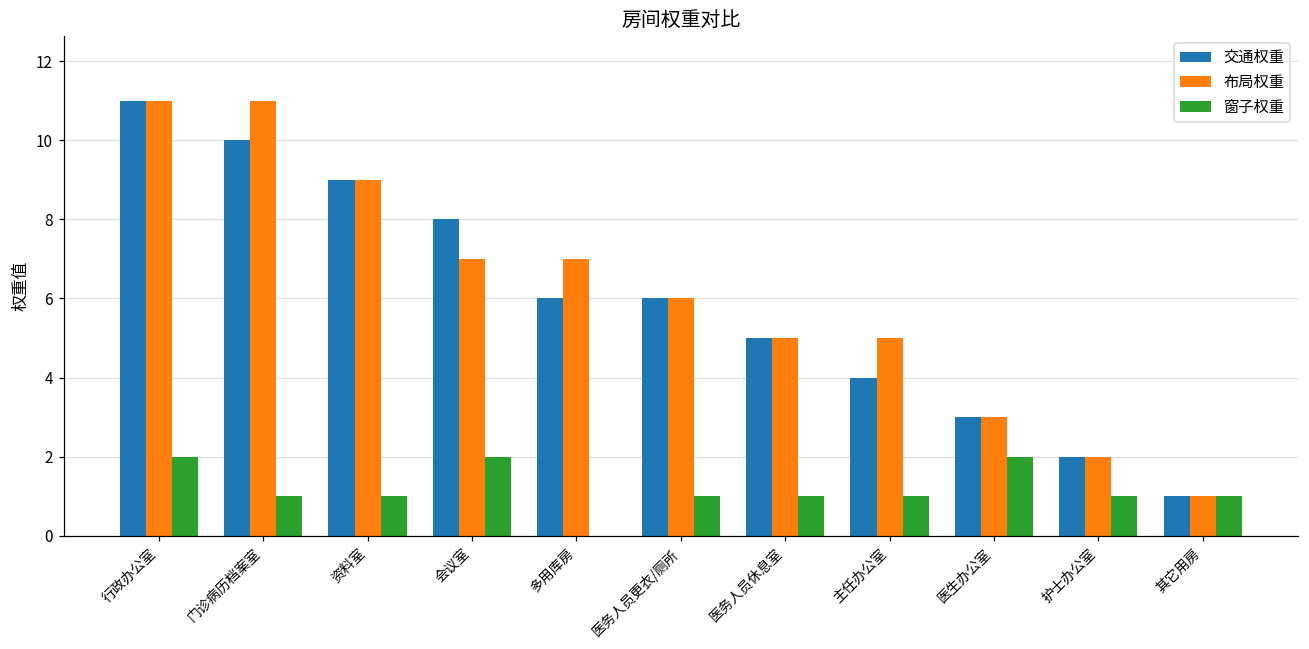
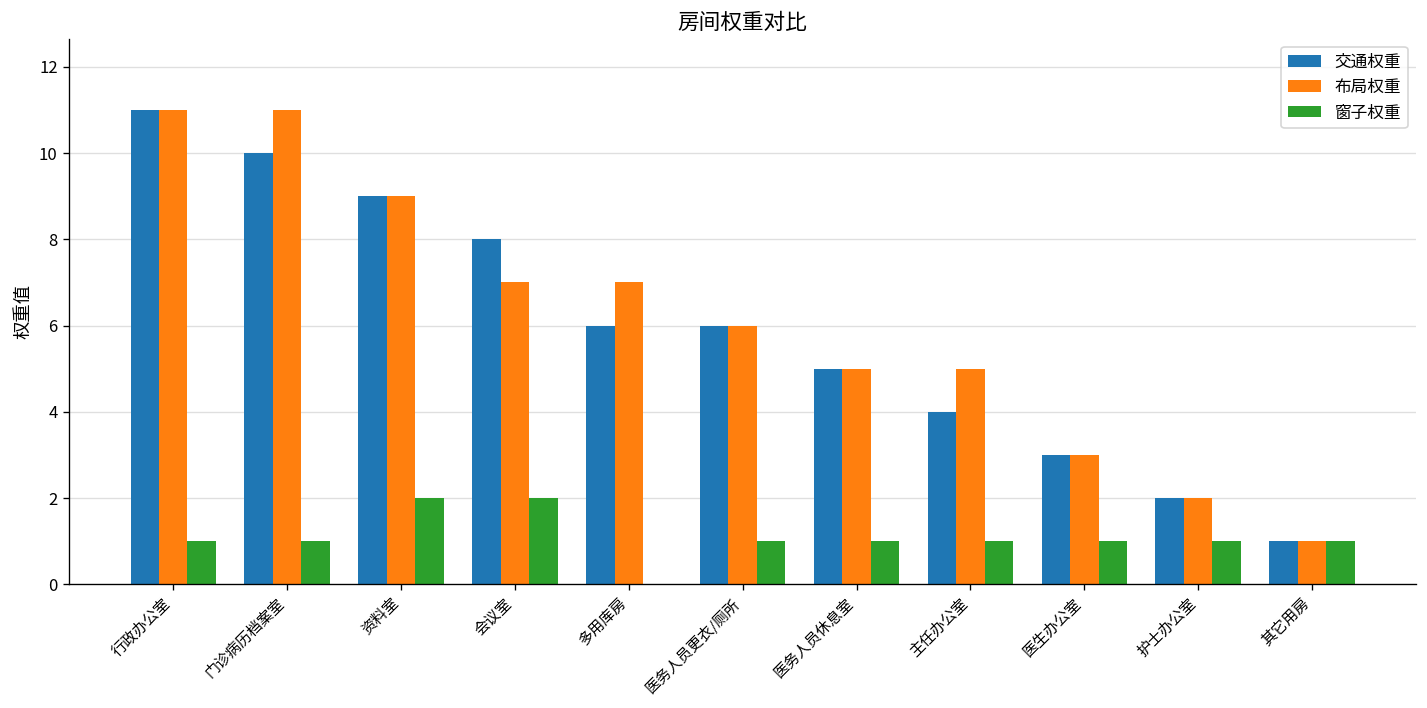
  {
    "交通权重": {
      "行政办公室": 11,
      "门诊病历档案室": 10,
      "资料室": 9,
      "会议室": 8,
      "多用库房": 6,
      "医务人员更衣/厕所": 6,
      "医务人员休息室": 5,
      "主任办公室": 4,
      "医生办公室": 3,
      "护士办公室": 2,
      "其它用房": 1
    },
    "布局权重": {
      "行政办公室": 11,
      "门诊病历档案室": 11,
      "资料室": 9,
      "会议室": 7,
      "多用库房": 7,
      "医务人员更衣/厕所": 6,
      "医务人员休息室": 5,
      "主任办公室": 5,
      "医生办公室": 3,
      "护士办公室": 2,
      "其它用房": 1
    },
    "窗子权重": {
-     "行政办公室": 2,
+     "行政办公室": 1,
      "门诊病历档案室": 1,
-     "资料室": 1,
+     "资料室": 2,
      "会议室": 2,
      "多用库房": 0,
      "医务人员更衣/厕所": 1,
      "医务人员休息室": 1,
      "主任办公室": 1,
-     "医生办公室": 2,
+     "医生办公室": 1,
      "护士办公室": 1,
      "其它用房": 1
    }
  }
